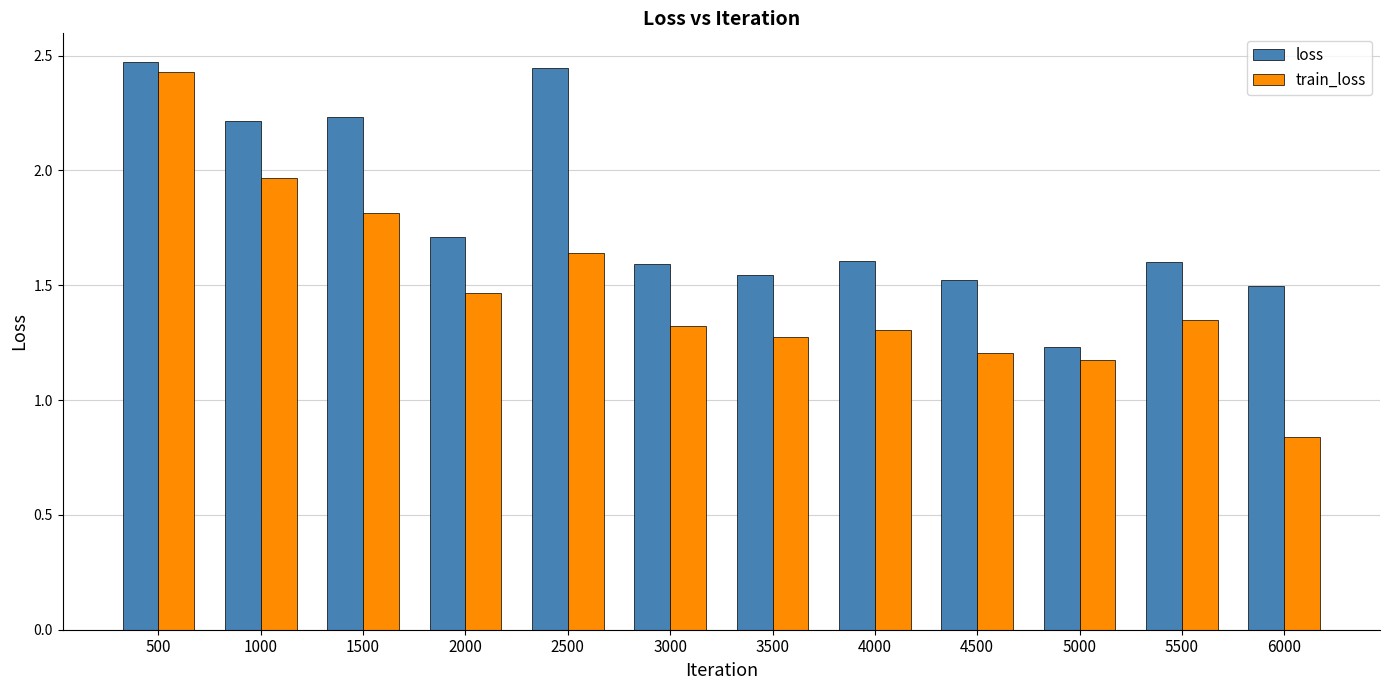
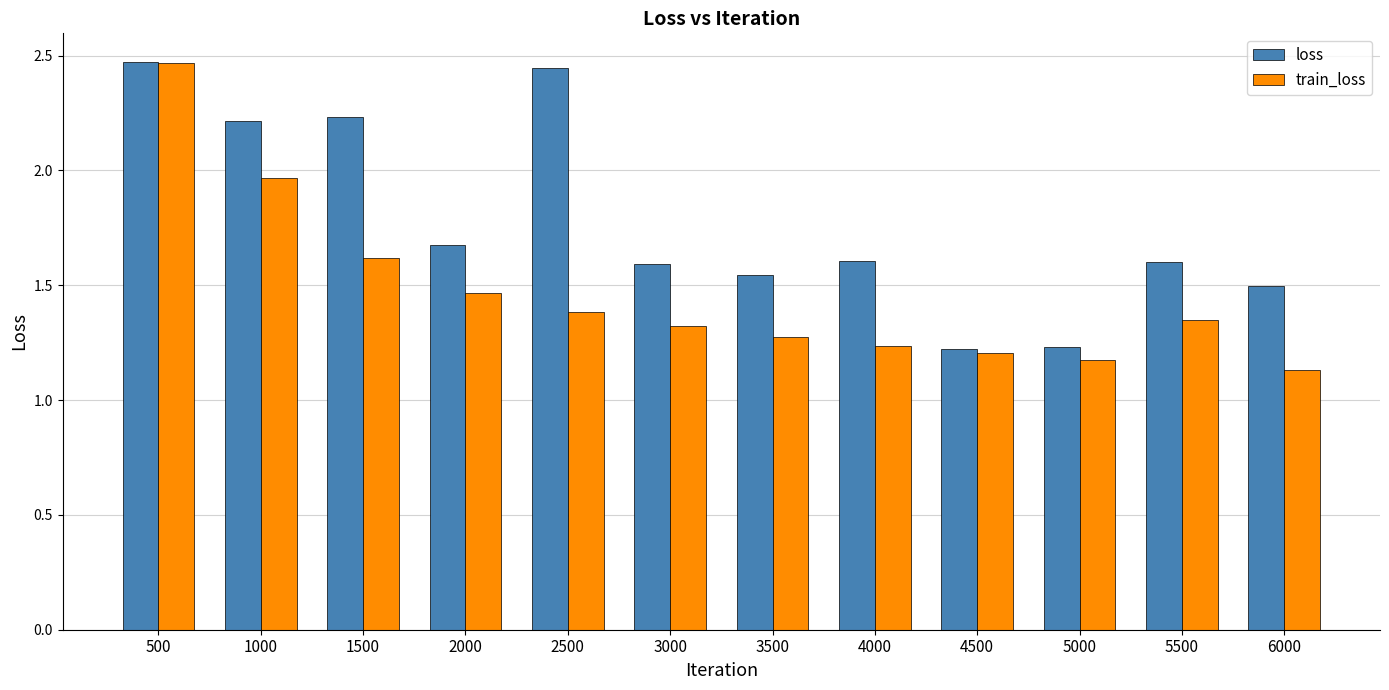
  {
    "loss": {
      "500": 2.47,
      "1000": 2.21,
      "1500": 2.23,
-     "2000": 1.71,
+     "2000": 1.68,
      "2500": 2.45,
      "3000": 1.59,
      "3500": 1.54,
      "4000": 1.61,
-     "4500": 1.52,
+     "4500": 1.22,
      "5000": 1.23,
      "5500": 1.60,
      "6000": 1.50
    },
    "train_loss": {
-     "500": 2.43,
+     "500": 2.47,
      "1000": 1.97,
-     "1500": 1.81,
+     "1500": 1.62,
      "2000": 1.47,
-     "2500": 1.64,
+     "2500": 1.38,
      "3000": 1.32,
      "3500": 1.27,
-     "4000": 1.31,
+     "4000": 1.23,
      "4500": 1.21,
      "5000": 1.18,
      "5500": 1.35,
-     "6000": 0.84
+     "6000": 1.13
    }
  }
